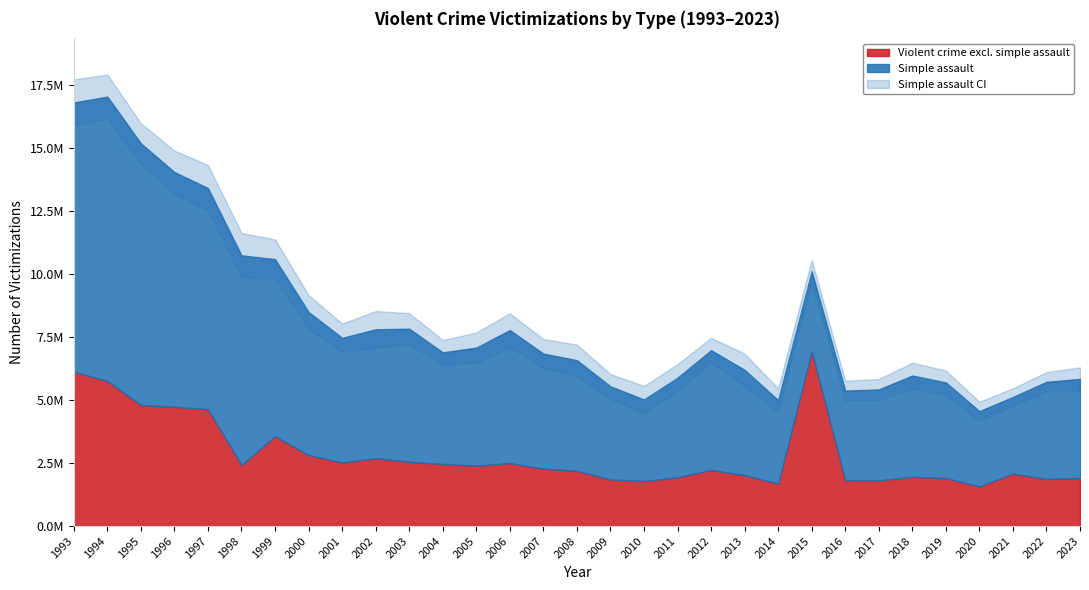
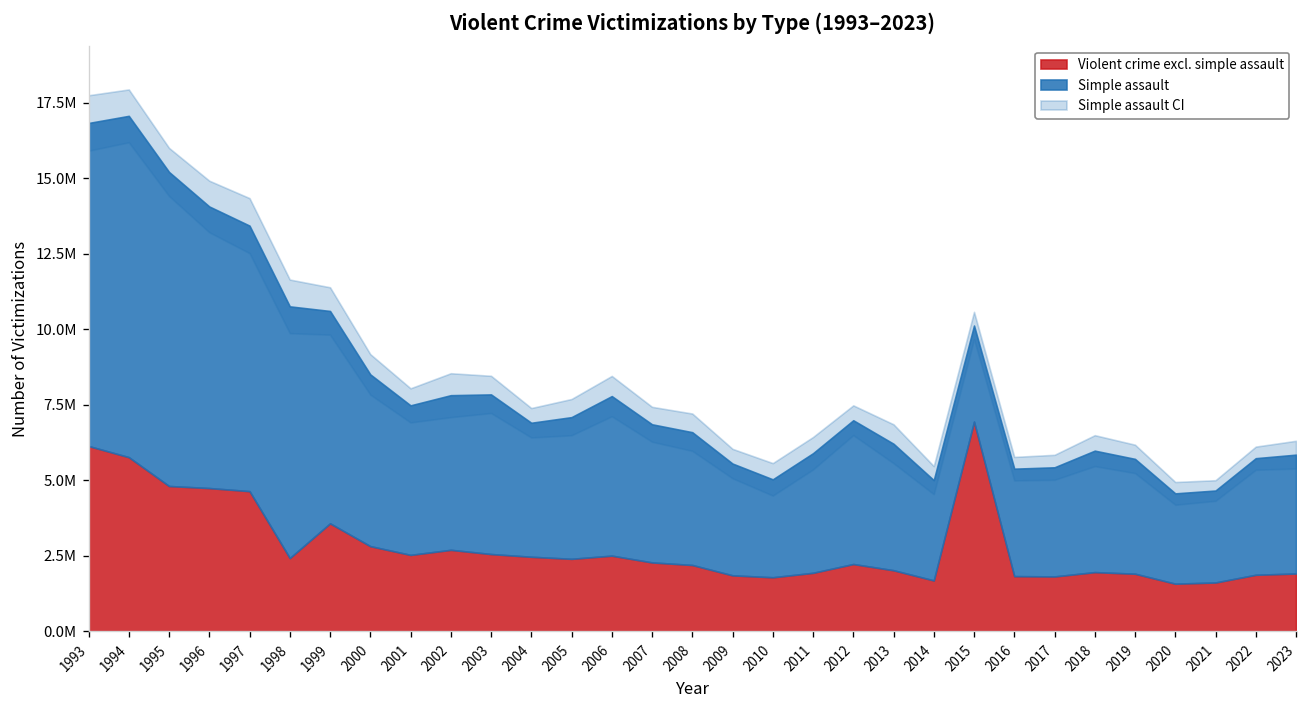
  {
    "Violent crime excl. simple assault": {
      "1993": 6100000,
      "1994": 5800000,
      "1995": 4800000,
      "1996": 4700000,
      "1997": 4600000,
      "1998": 2400000,
      "1999": 3600000,
      "2000": 2800000,
      "2001": 2500000,
      "2002": 2700000,
      "2003": 2600000,
      "2004": 2500000,
      "2005": 2400000,
      "2006": 2500000,
      "2007": 2300000,
      "2008": 2200000,
      "2009": 1900000,
      "2010": 1800000,
      "2011": 1900000,
      "2012": 2200000,
      "2013": 2000000,
      "2014": 1700000,
      "2015": 6900000,
      "2016": 1800000,
      "2017": 1800000,
      "2018": 2000000,
      "2019": 1900000,
      "2020": 1600000,
-     "2021": 2100000,
+     "2021": 1600000,
      "2022": 1900000,
      "2023": 1900000
    }
  }
